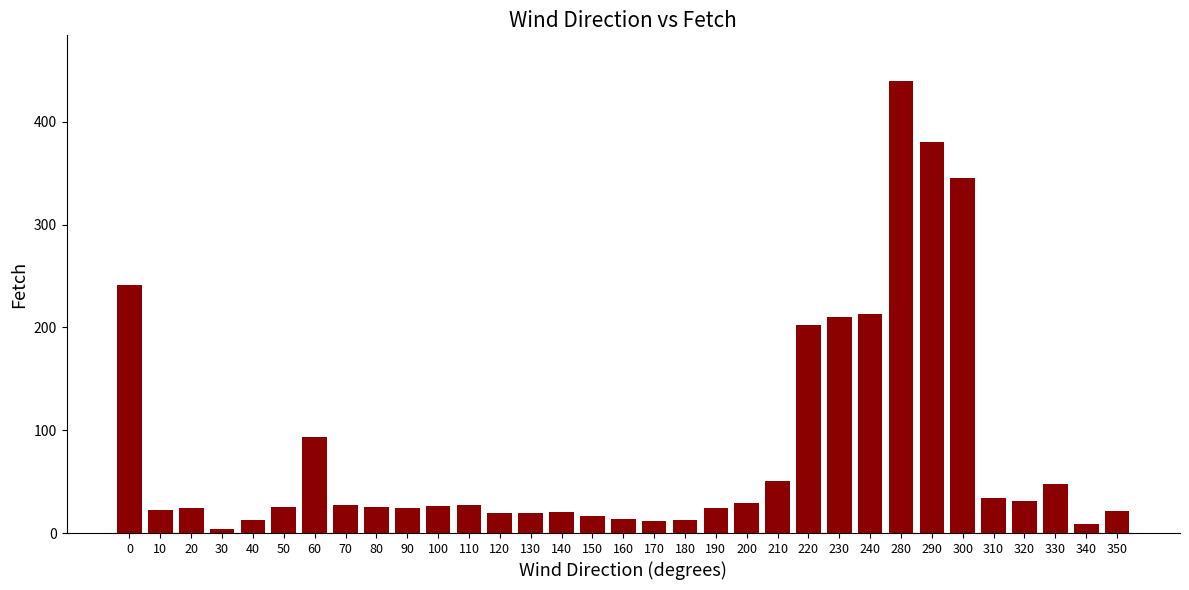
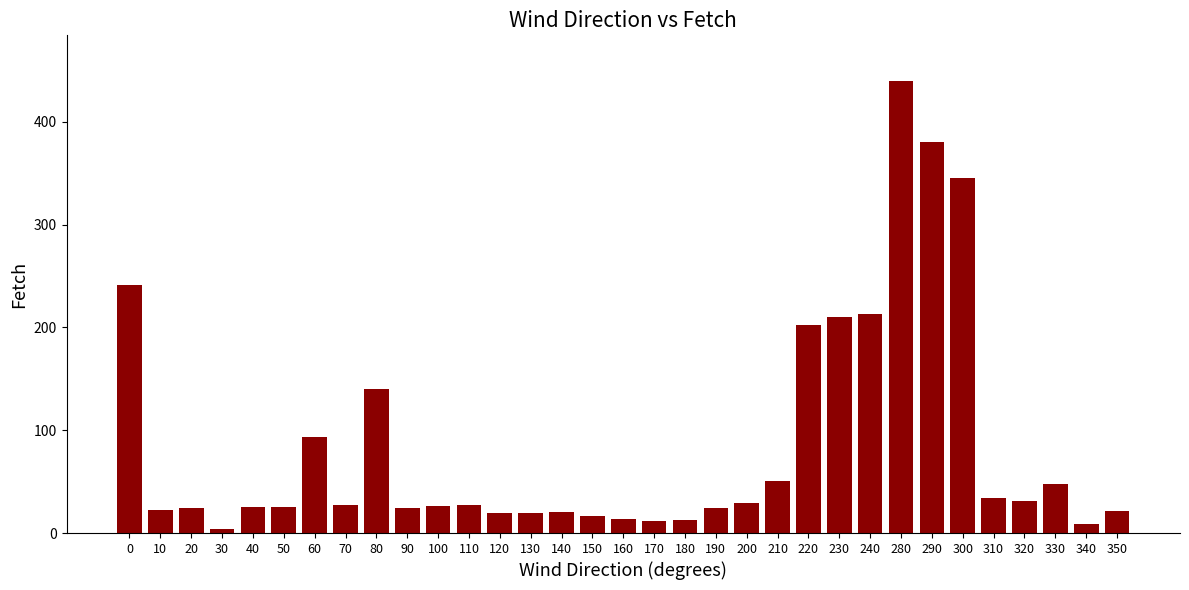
  {
    "0": 241,
    "10": 22,
    "20": 24,
    "30": 4,
-   "40": 13,
+   "40": 25,
    "50": 25,
    "60": 93,
    "70": 27,
-   "80": 25,
+   "80": 140,
    "90": 24,
    "100": 26,
    "110": 27,
    "120": 19,
    "130": 19,
    "140": 20,
    "150": 17,
    "160": 14,
    "170": 12,
    "180": 13,
    "190": 24,
    "200": 29,
    "210": 51,
    "220": 202,
    "230": 210,
    "240": 213,
    "280": 440,
    "290": 380,
    "300": 345,
    "310": 34,
    "320": 31,
    "330": 48,
    "340": 9,
    "350": 21
  }
